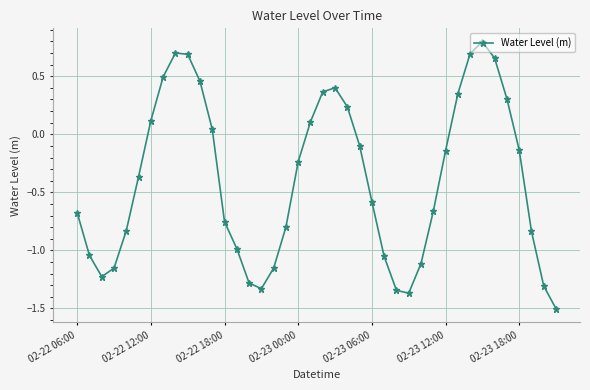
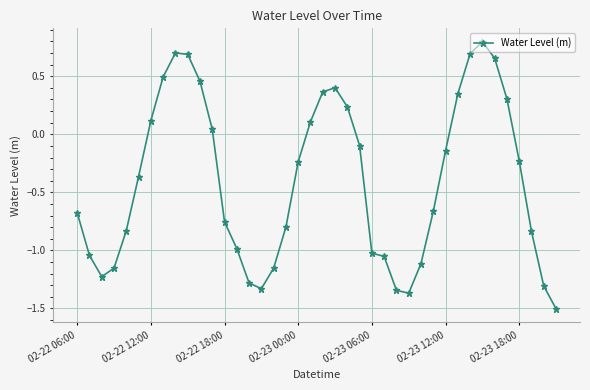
  {
    "02-22 06:00": -0.68,
    "02-22 12:00": 0.12,
    "02-22 18:00": -0.75,
    "02-23 00:00": -0.24,
-   "02-23 06:00": -0.58,
+   "02-23 06:00": -1.02,
    "02-23 12:00": -0.14,
-   "02-23 18:00": -0.14
+   "02-23 18:00": -0.23
  }
